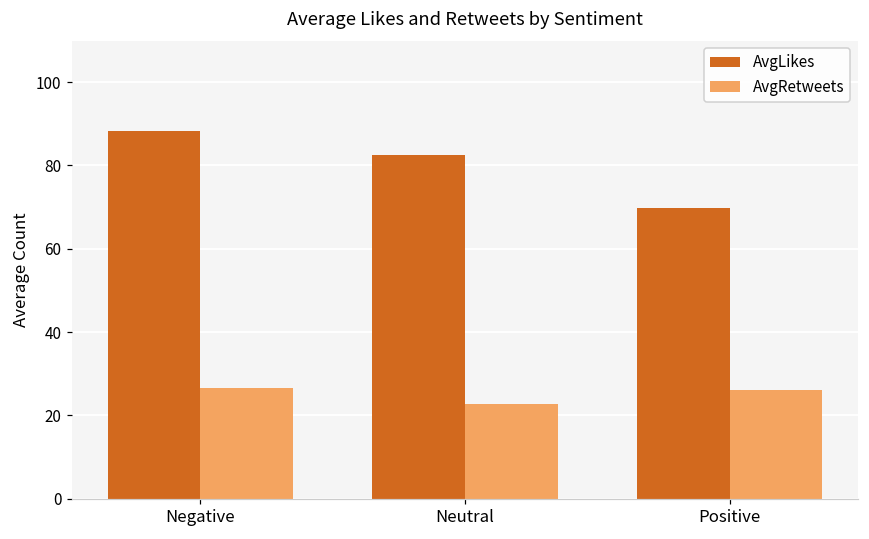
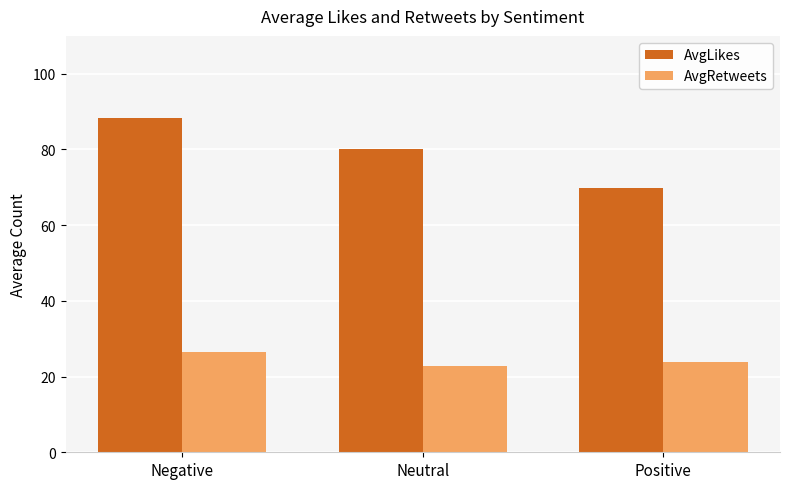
  {
    "AvgLikes": {
      "Negative": 88,
-     "Neutral": 83,
+     "Neutral": 80,
      "Positive": 70
    },
    "AvgRetweets": {
      "Negative": 27,
      "Neutral": 23,
-     "Positive": 26
+     "Positive": 24
    }
  }
